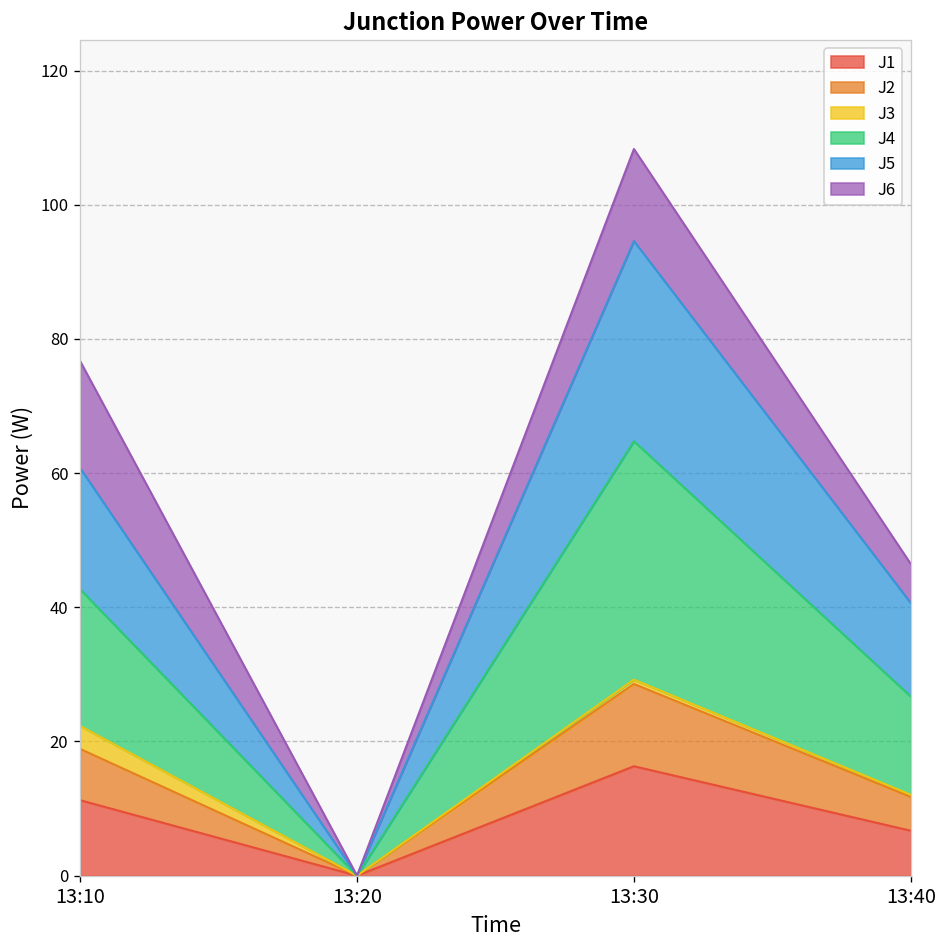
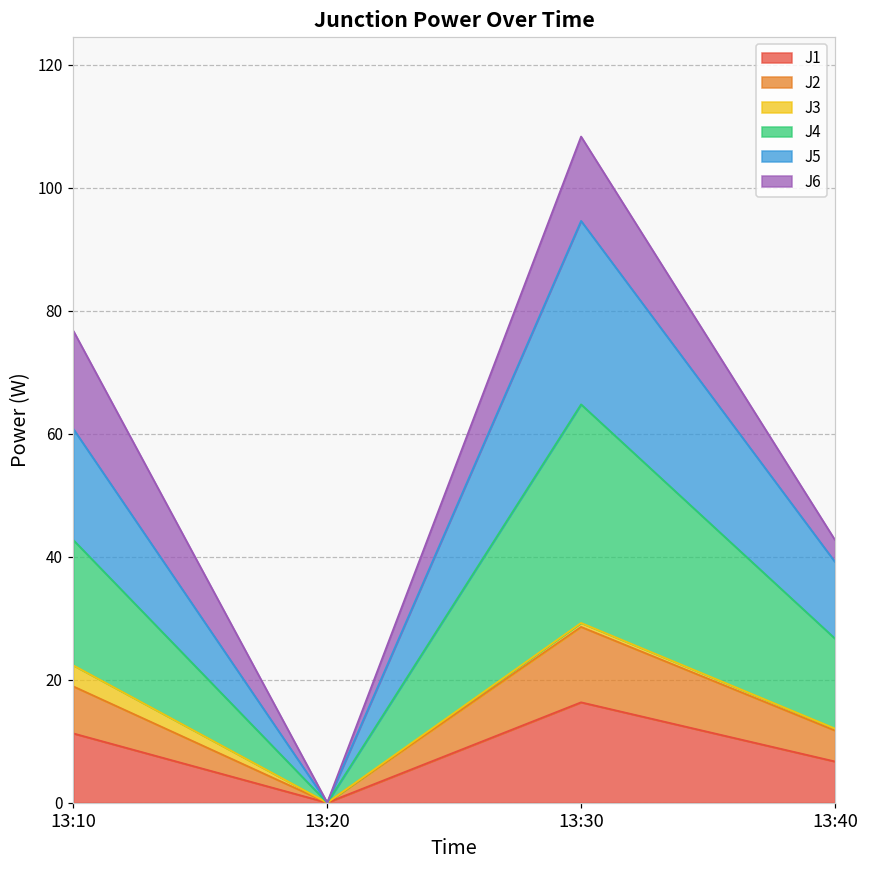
  {
    "J3": {
      "13:10": 3,
      "13:30": 1
    },
    "J4": {
      "13:10": 20,
      "13:30": 36,
      "13:40": 15
    },
    "J5": {
      "13:10": 18,
      "13:30": 30,
-     "13:40": 14
+     "13:40": 12
    },
    "J6": {
      "13:10": 16,
      "13:30": 14,
-     "13:40": 6
+     "13:40": 4
    }
  }
